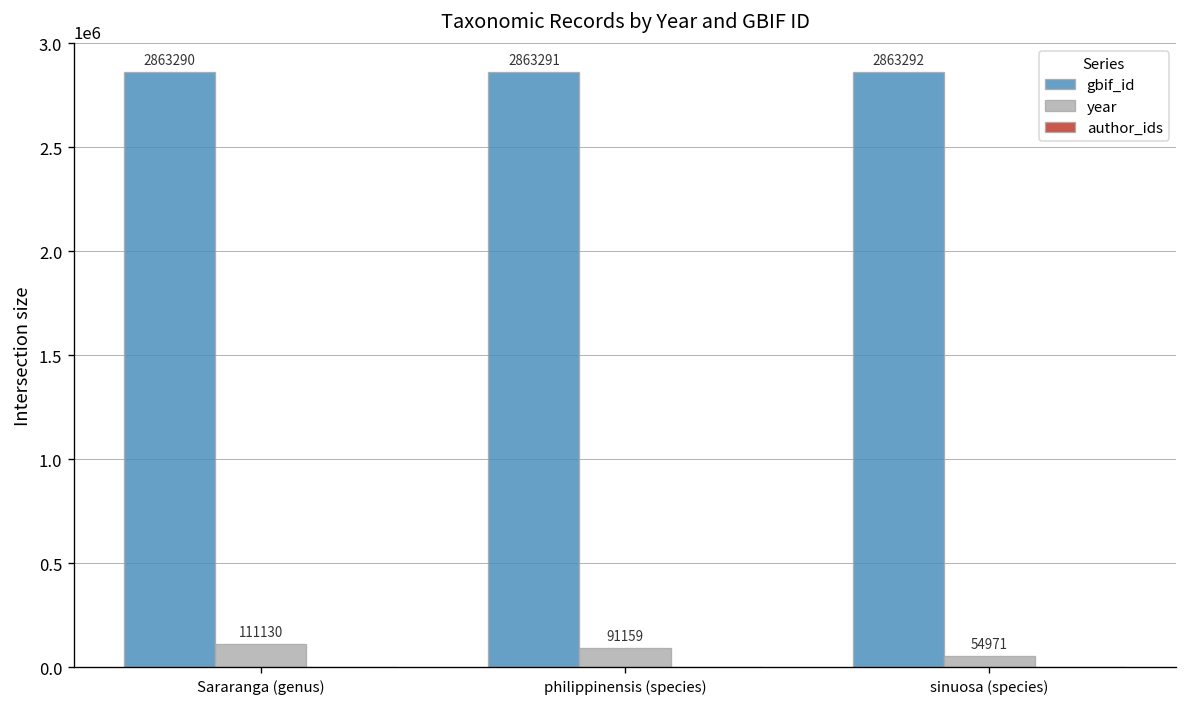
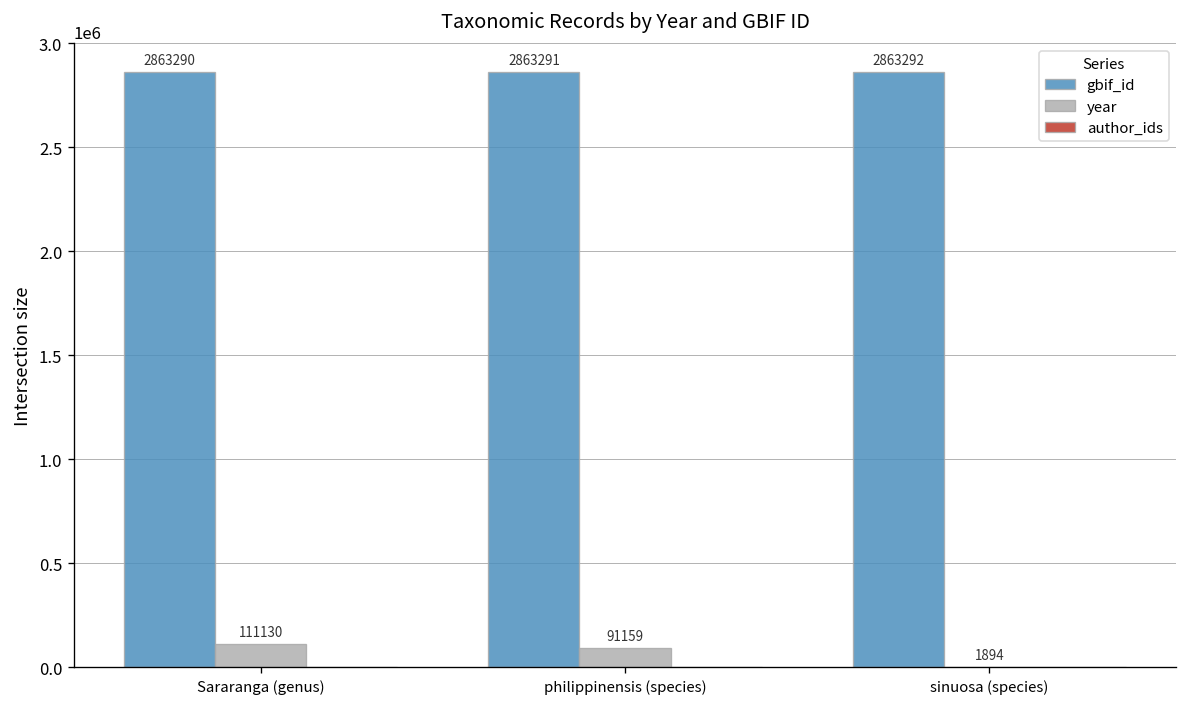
  {
    "gbif_id": {
      "Sararanga (genus)": 2863290,
      "philippinensis (species)": 2863291,
      "sinuosa (species)": 2863292
    },
    "year": {
      "Sararanga (genus)": 111130,
      "philippinensis (species)": 91159,
-     "sinuosa (species)": 54971
+     "sinuosa (species)": 1894
    },
    "author_ids": {
      "Sararanga (genus)": 0,
      "philippinensis (species)": 0,
      "sinuosa (species)": 0
    }
  }
